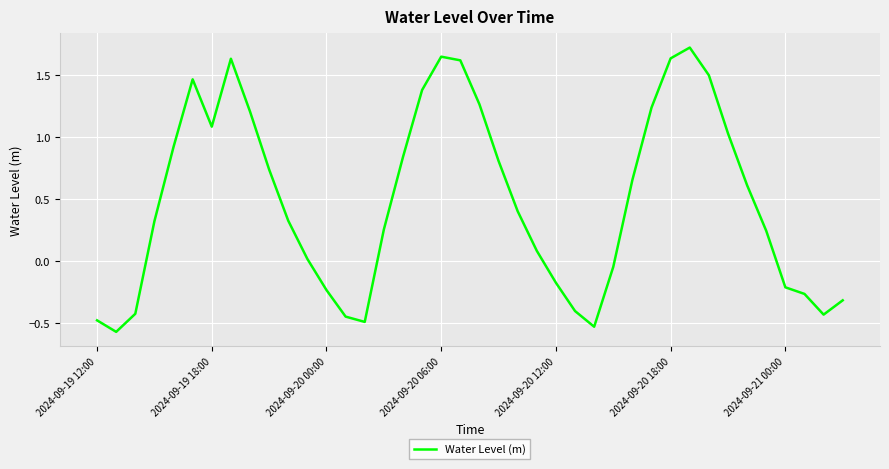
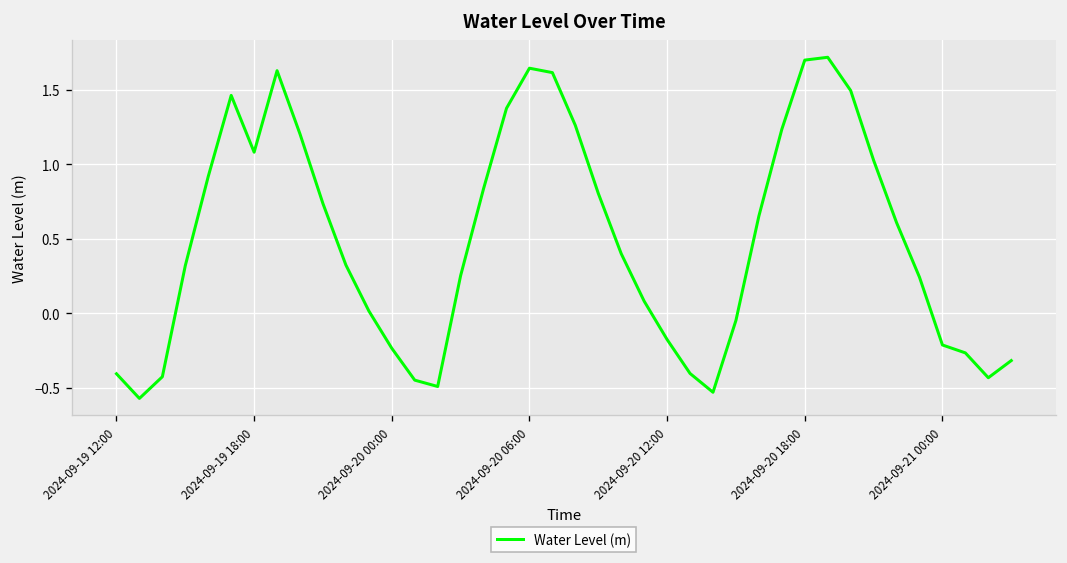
  {
-   "2024-09-19 12:00": -0.48,
+   "2024-09-19 12:00": -0.40,
    "2024-09-19 18:00": 1.08,
    "2024-09-20 00:00": -0.23,
    "2024-09-20 06:00": 1.65,
    "2024-09-20 12:00": -0.17,
-   "2024-09-20 18:00": 1.63,
+   "2024-09-20 18:00": 1.70,
    "2024-09-21 00:00": -0.21
  }
